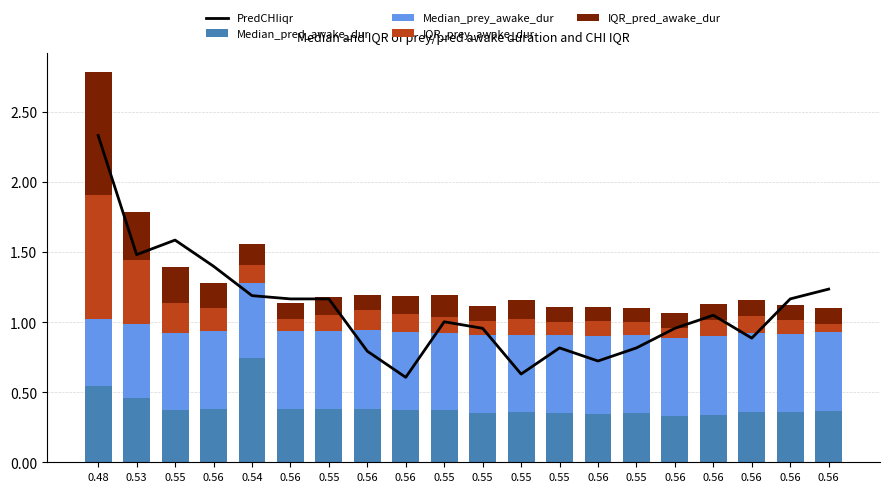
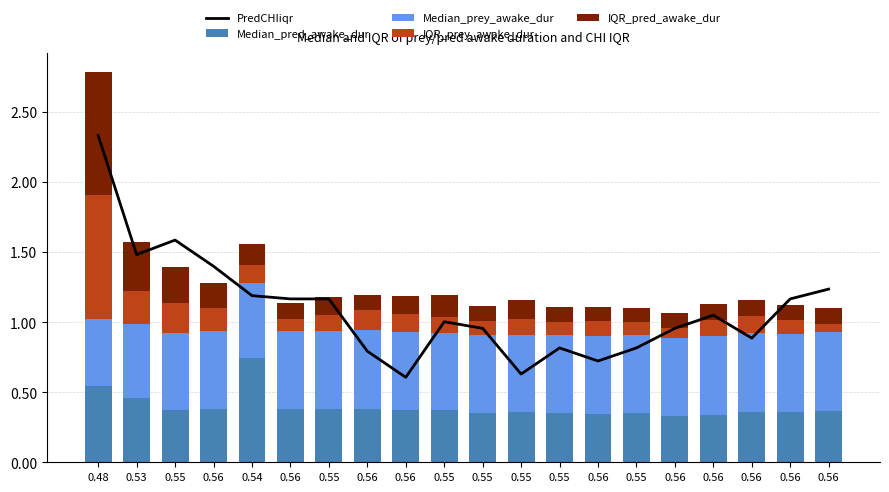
  {
    "PredCHIiqr": {
      "0.48": 2.33,
      "0.53": 1.48,
      "0.54": 1.19
    },
    "Median_pred_awake_dur": {
      "0.48": 0.54,
      "0.53": 0.46,
      "0.54": 0.74
    },
    "Median_prey_awake_dur": {
      "0.48": 0.48,
      "0.53": 0.53,
      "0.54": 0.54
    },
    "IQR_prey_awake_dur": {
      "0.48": 0.89,
-     "0.53": 0.45,
+     "0.53": 0.24,
      "0.54": 0.12
    },
    "IQR_pred_awake_dur": {
      "0.48": 0.87,
      "0.53": 0.35,
      "0.54": 0.15
    }
  }
